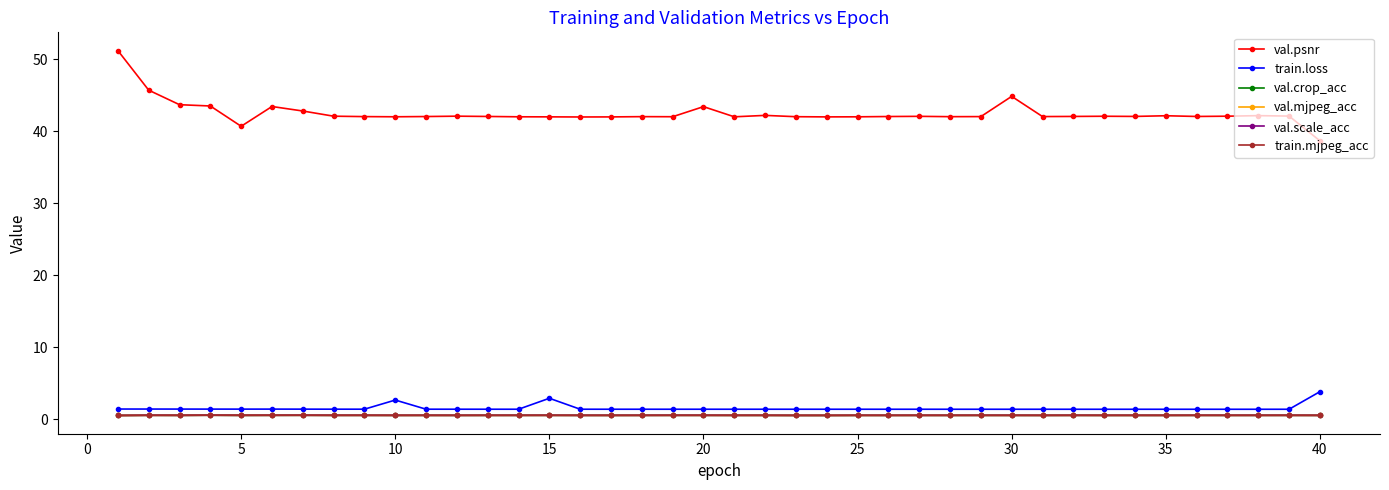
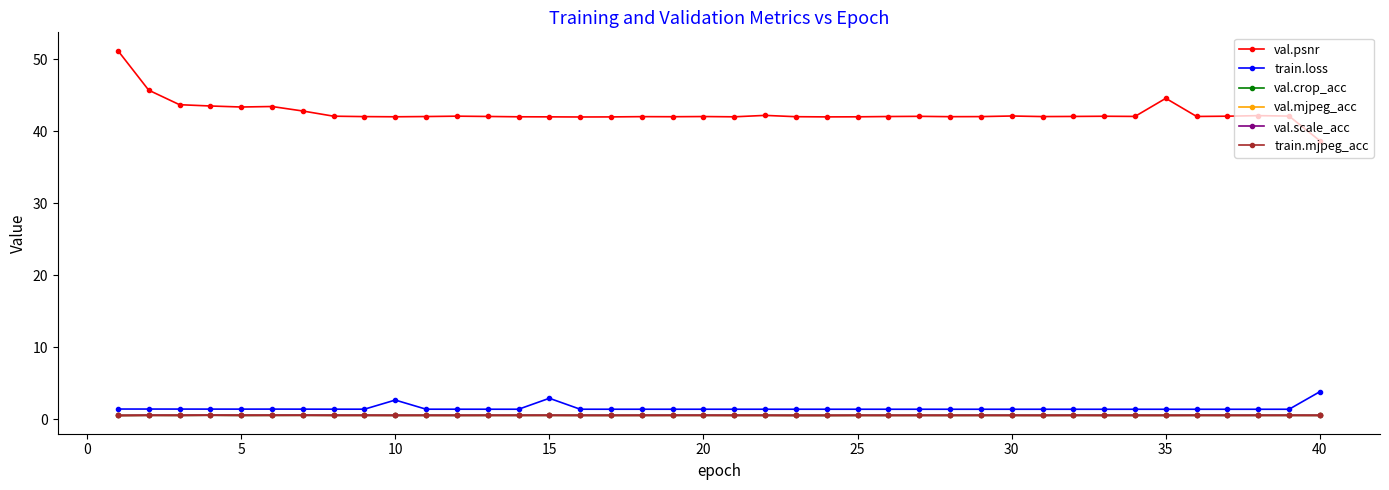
  {
    "val.psnr": {
-     "5": 41,
+     "5": 43,
      "10": 42,
      "15": 42,
-     "20": 43,
+     "20": 42,
      "25": 42,
-     "30": 45,
-     "35": 42
+     "30": 42,
+     "35": 45
    },
    "train.loss": {
      "5": 1,
      "10": 3,
      "15": 3,
      "20": 1,
      "25": 1,
      "30": 1,
      "35": 1,
      "40": 4
    }
  }
